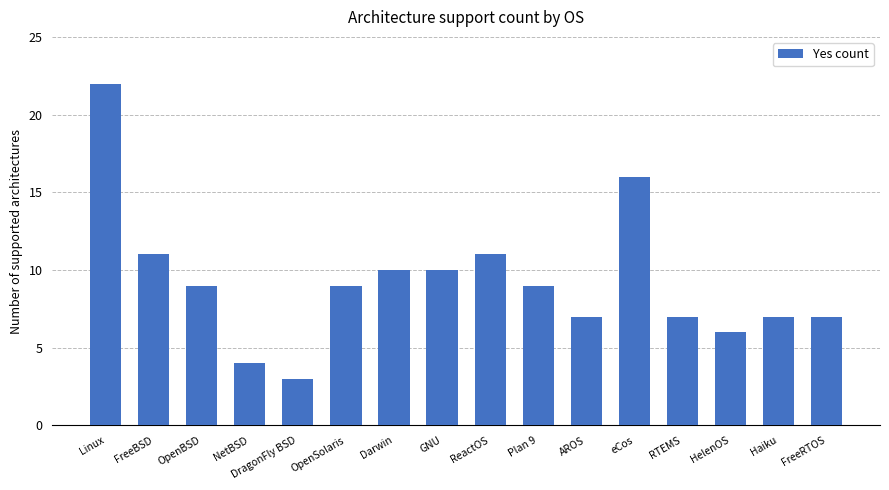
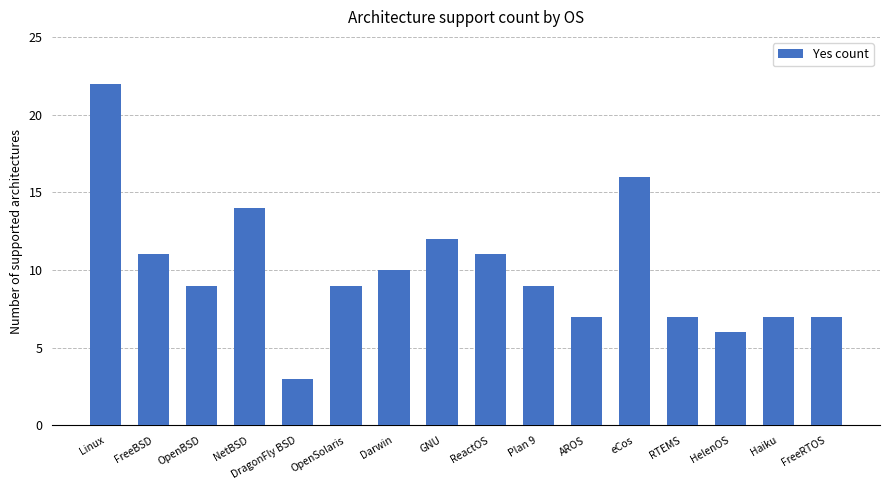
  {
    "Linux": 22,
    "FreeBSD": 11,
    "OpenBSD": 9,
-   "NetBSD": 4,
+   "NetBSD": 14,
    "DragonFly BSD": 3,
    "OpenSolaris": 9,
    "Darwin": 10,
-   "GNU": 10,
+   "GNU": 12,
    "ReactOS": 11,
    "Plan 9": 9,
    "AROS": 7,
    "eCos": 16,
    "RTEMS": 7,
    "HelenOS": 6,
    "Haiku": 7,
    "FreeRTOS": 7
  }
